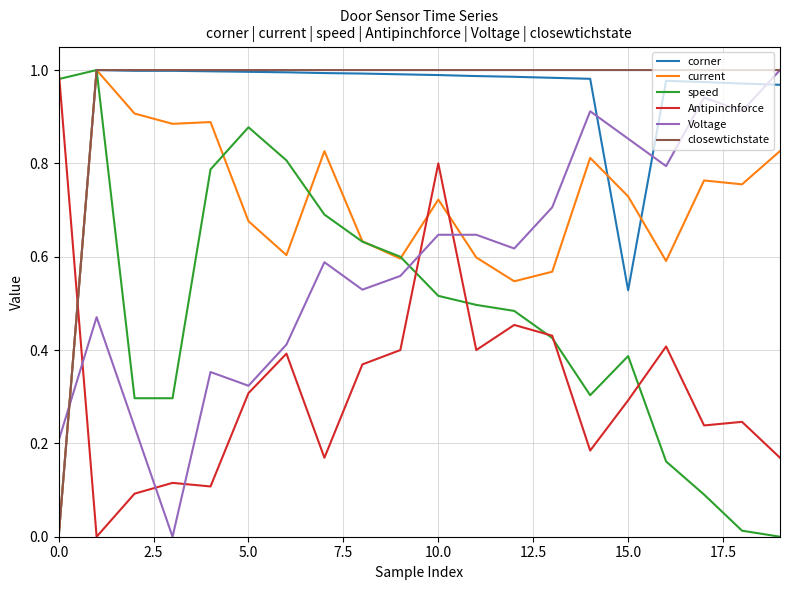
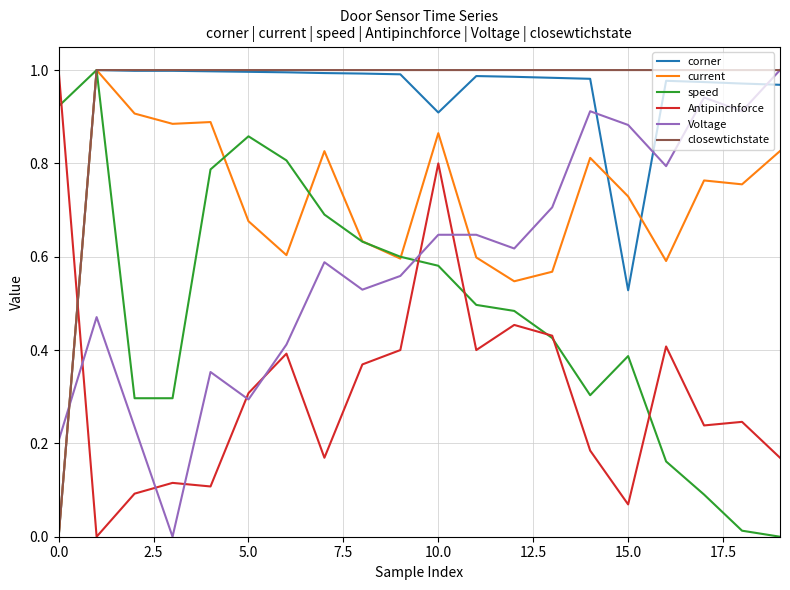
  {
    "corner": {
-     "10.0": 0.99,
+     "10.0": 0.91,
      "15.0": 0.53
    },
    "current": {
      "5.0": 0.68,
-     "10.0": 0.72,
+     "10.0": 0.86,
      "15.0": 0.73
    },
    "speed": {
-     "0.0": 0.98,
-     "5.0": 0.88,
-     "10.0": 0.52,
+     "0.0": 0.92,
+     "5.0": 0.86,
+     "10.0": 0.58,
      "15.0": 0.39
    },
    "Antipinchforce": {
      "0.0": 1.00,
      "5.0": 0.31,
      "10.0": 0.80,
-     "15.0": 0.29
+     "15.0": 0.07
    },
    "Voltage": {
      "0.0": 0.21,
-     "5.0": 0.32,
+     "5.0": 0.29,
      "10.0": 0.65,
-     "15.0": 0.85
+     "15.0": 0.88
    },
    "closewtichstate": {
      "10.0": 1.00,
      "15.0": 1.00
    }
  }
